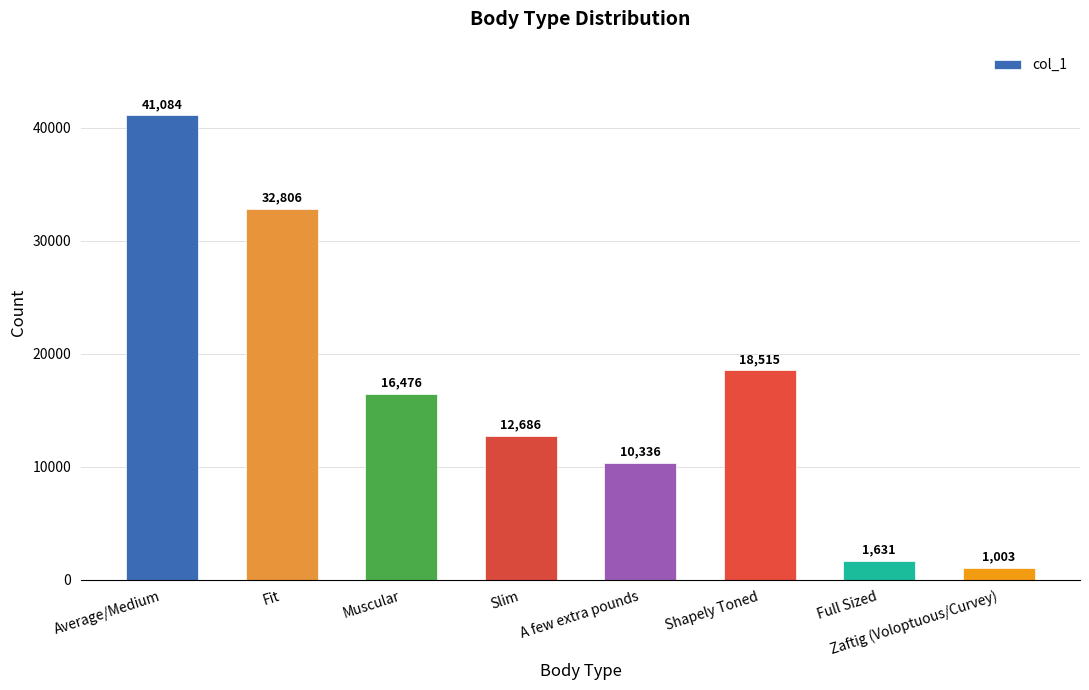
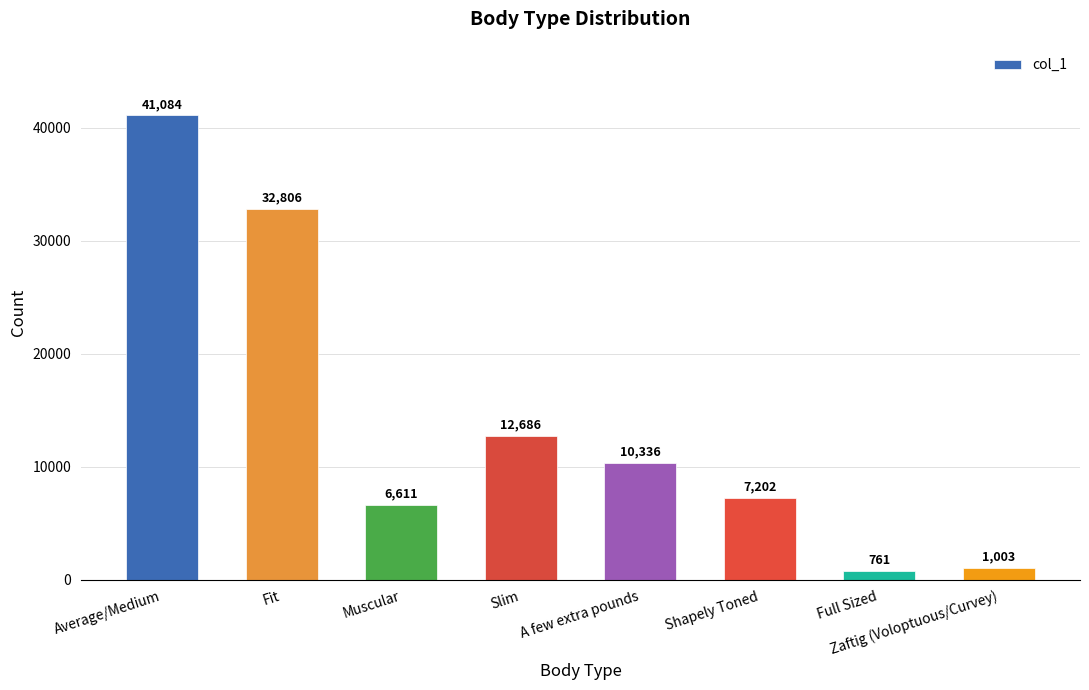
  {
    "Average/Medium": "41,084",
    "Fit": "32,806",
-   "Muscular": "16,476",
+   "Muscular": "6,611",
    "Slim": "12,686",
    "A few extra pounds": "10,336",
-   "Shapely Toned": "18,515",
-   "Full Sized": "1,631",
+   "Shapely Toned": "7,202",
+   "Full Sized": "761",
    "Zaftig (Voloptuous/Curvey)": "1,003"
  }
